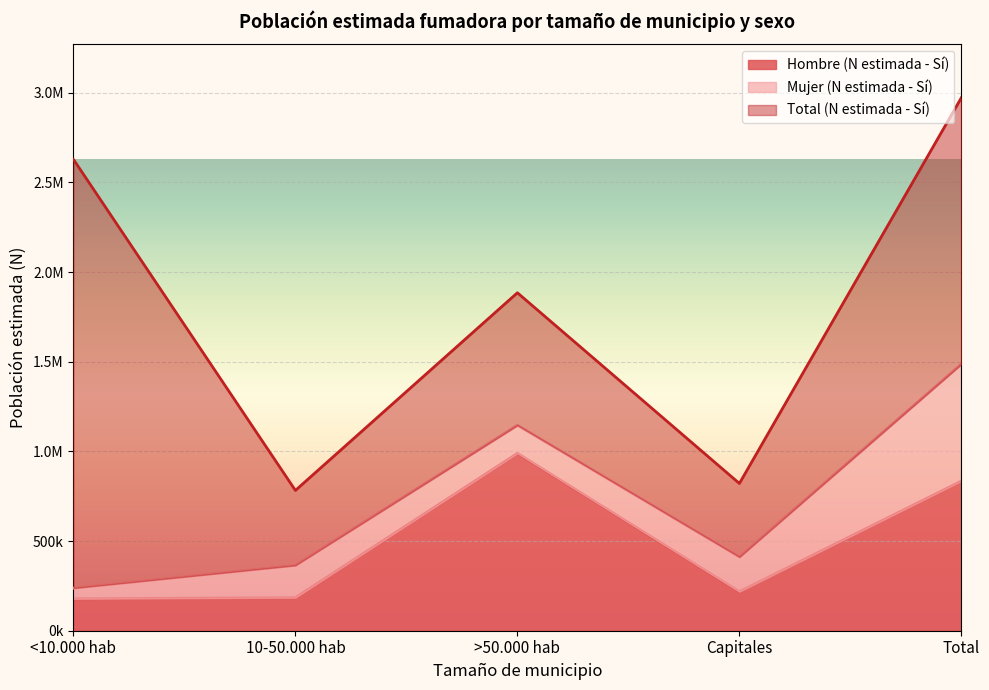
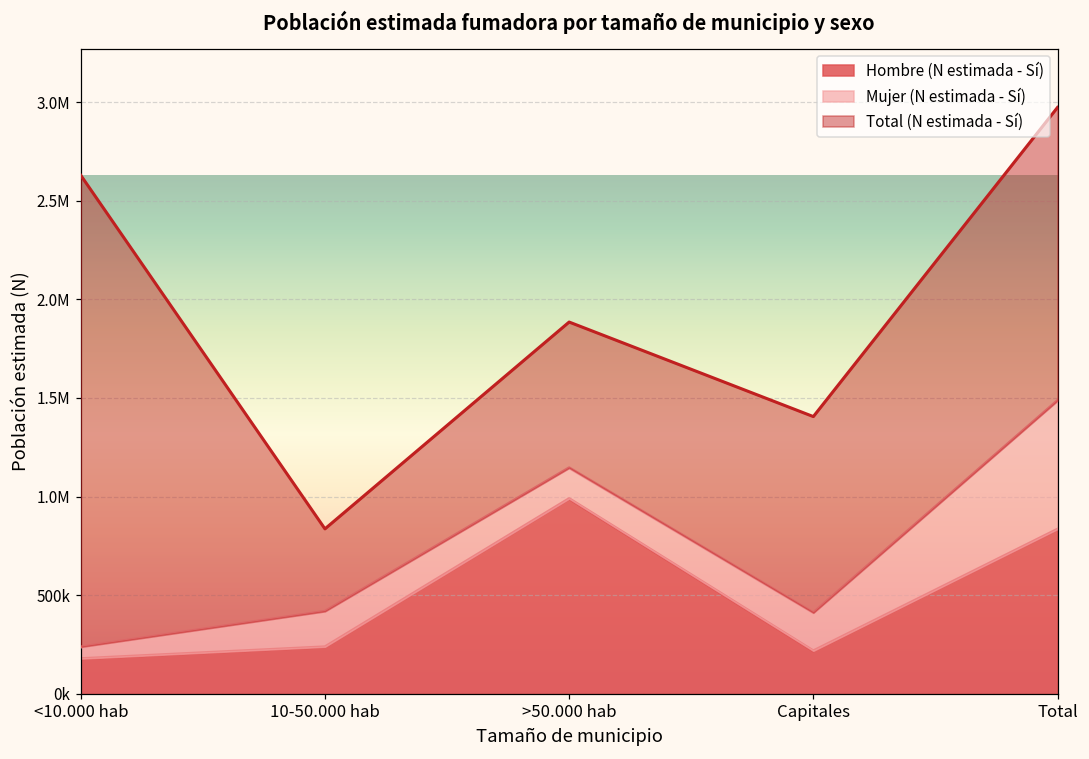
  {
    "Hombre (N estimada - Sí)": {
      "<10.000 hab": 180000,
-     "10-50.000 hab": 180000,
+     "10-50.000 hab": 240000,
      ">50.000 hab": 990000,
      "Capitales": 220000,
      "Total": 830000
    },
    "Mujer (N estimada - Sí)": {
      "<10.000 hab": 60000,
      "10-50.000 hab": 180000,
      ">50.000 hab": 160000,
      "Capitales": 190000,
      "Total": 650000
    },
    "Total (N estimada - Sí)": {
      "<10.000 hab": 2390000,
      "10-50.000 hab": 420000,
      ">50.000 hab": 740000,
-     "Capitales": 410000,
+     "Capitales": 990000,
      "Total": 1490000
    }
  }
